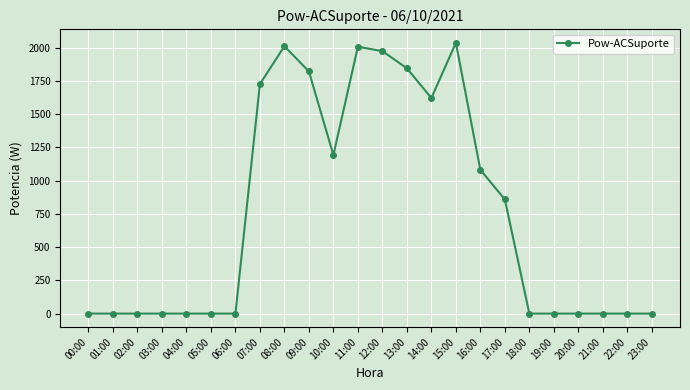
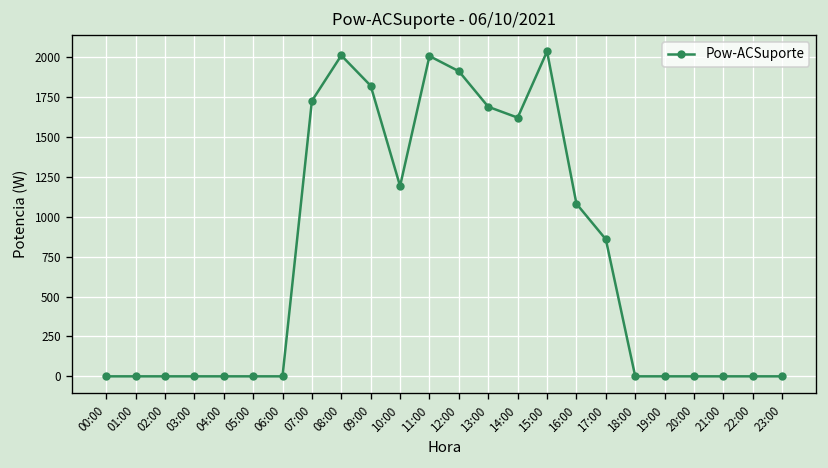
  {
    "00:00": 0,
    "01:00": 0,
    "02:00": 0,
    "03:00": 0,
    "04:00": 0,
    "05:00": 0,
    "06:00": 0,
    "07:00": 1730,
    "08:00": 2010,
    "09:00": 1820,
    "10:00": 1190,
    "11:00": 2010,
-   "12:00": 1980,
-   "13:00": 1850,
+   "12:00": 1910,
+   "13:00": 1690,
    "14:00": 1620,
    "15:00": 2040,
    "16:00": 1080,
    "17:00": 860,
    "18:00": 0,
    "19:00": 0,
    "20:00": 0,
    "21:00": 0,
    "22:00": 0,
    "23:00": 0
  }
